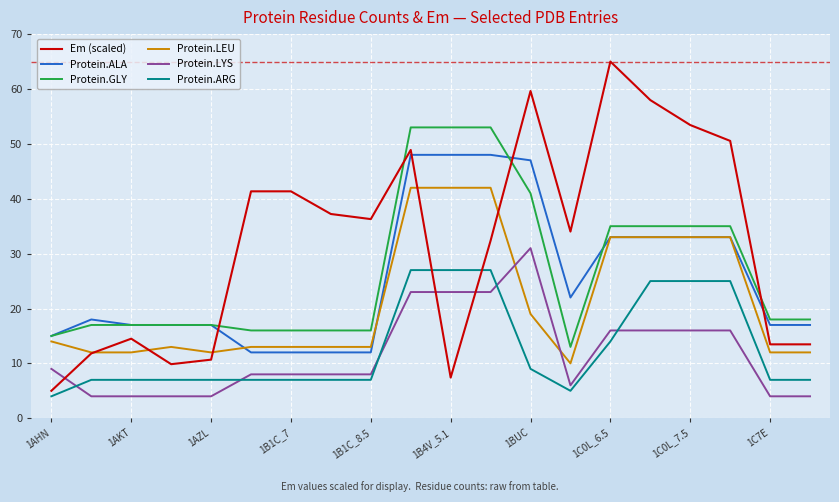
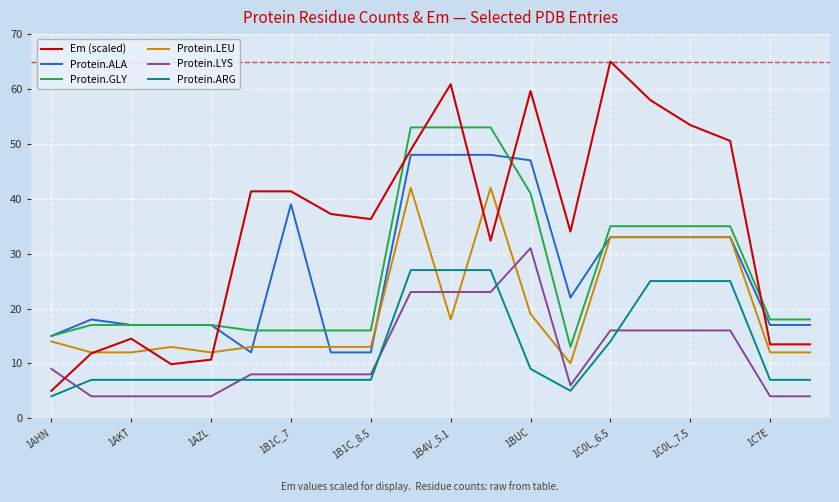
  {
    "Em (scaled)": {
      "1AHN": 5,
      "1AKT": 15,
      "1AZL": 11,
      "1B1C_7": 41,
      "1B1C_8.5": 36,
-     "1B4V_5.1": 7,
+     "1B4V_5.1": 61,
      "1BUC": 60,
      "1C0L_6.5": 65,
      "1C0L_7.5": 53,
      "1C7E": 13
    },
    "Protein.ALA": {
-     "1B1C_7": 12,
+     "1B1C_7": 39,
      "1B1C_8.5": 12,
      "1B4V_5.1": 48,
      "1BUC": 47,
      "1C7E": 17
    },
    "Protein.GLY": {
      "1B1C_7": 16,
      "1B1C_8.5": 16,
      "1B4V_5.1": 53,
      "1BUC": 41,
      "1C0L_6.5": 35,
      "1C0L_7.5": 35,
      "1C7E": 18
    },
    "Protein.LEU": {
      "1AHN": 14,
      "1AKT": 12,
      "1AZL": 12,
      "1B1C_7": 13,
      "1B1C_8.5": 13,
-     "1B4V_5.1": 42,
+     "1B4V_5.1": 18,
      "1BUC": 19,
      "1C7E": 12
    },
    "Protein.LYS": {
      "1AHN": 9,
      "1AKT": 4,
      "1AZL": 4,
      "1B1C_7": 8,
      "1B1C_8.5": 8,
      "1B4V_5.1": 23,
      "1BUC": 31,
      "1C0L_6.5": 16,
      "1C0L_7.5": 16,
      "1C7E": 4
    },
    "Protein.ARG": {
      "1AHN": 4,
      "1AKT": 7,
      "1AZL": 7,
      "1B1C_7": 7,
      "1B1C_8.5": 7,
      "1B4V_5.1": 27,
      "1BUC": 9,
      "1C0L_6.5": 14,
      "1C0L_7.5": 25,
      "1C7E": 7
    }
  }
